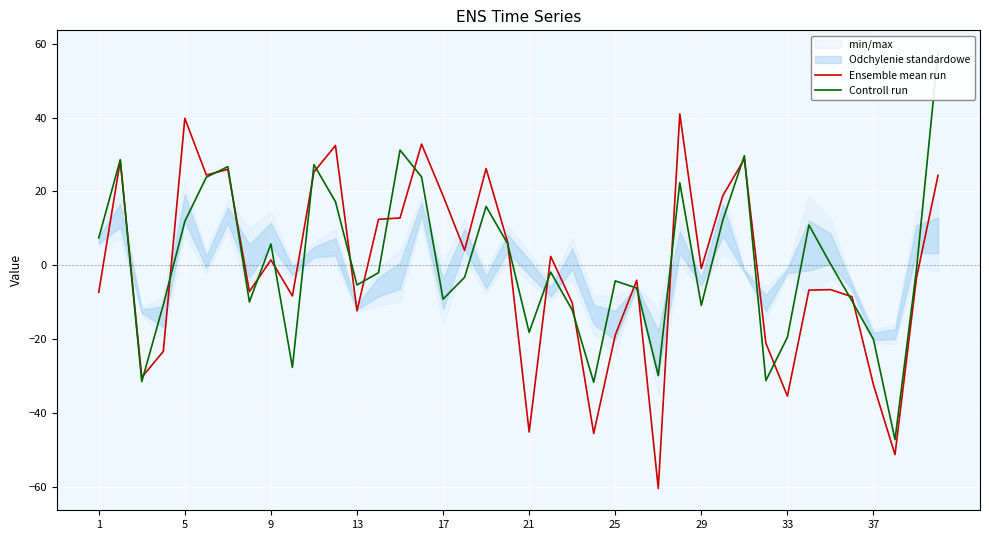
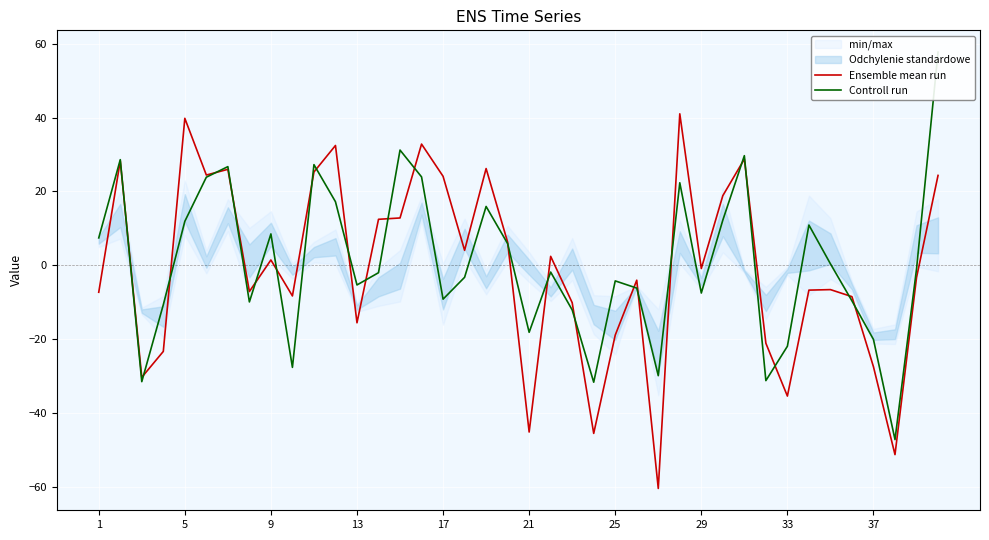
  {
    "Ensemble mean run": {
      "1": -7,
      "5": 40,
      "9": 1,
-     "13": -12,
-     "17": 19,
+     "13": -16,
+     "17": 24,
      "21": -45,
      "25": -19,
      "29": -1,
      "33": -35,
-     "37": -32
+     "37": -28
    },
    "Controll run": {
      "5": 12,
-     "9": 6,
+     "9": 8,
      "13": -5,
      "17": -9,
      "21": -18,
      "25": -4,
-     "29": -11,
-     "33": -20,
+     "29": -8,
+     "33": -22,
      "37": -20
    }
  }
